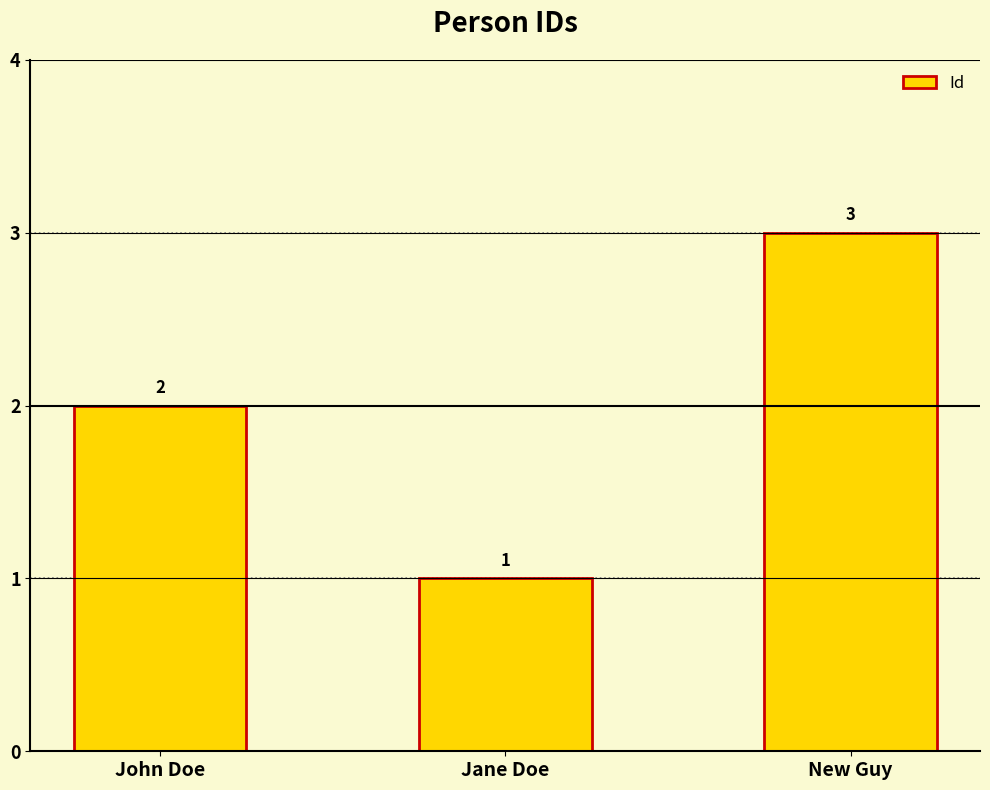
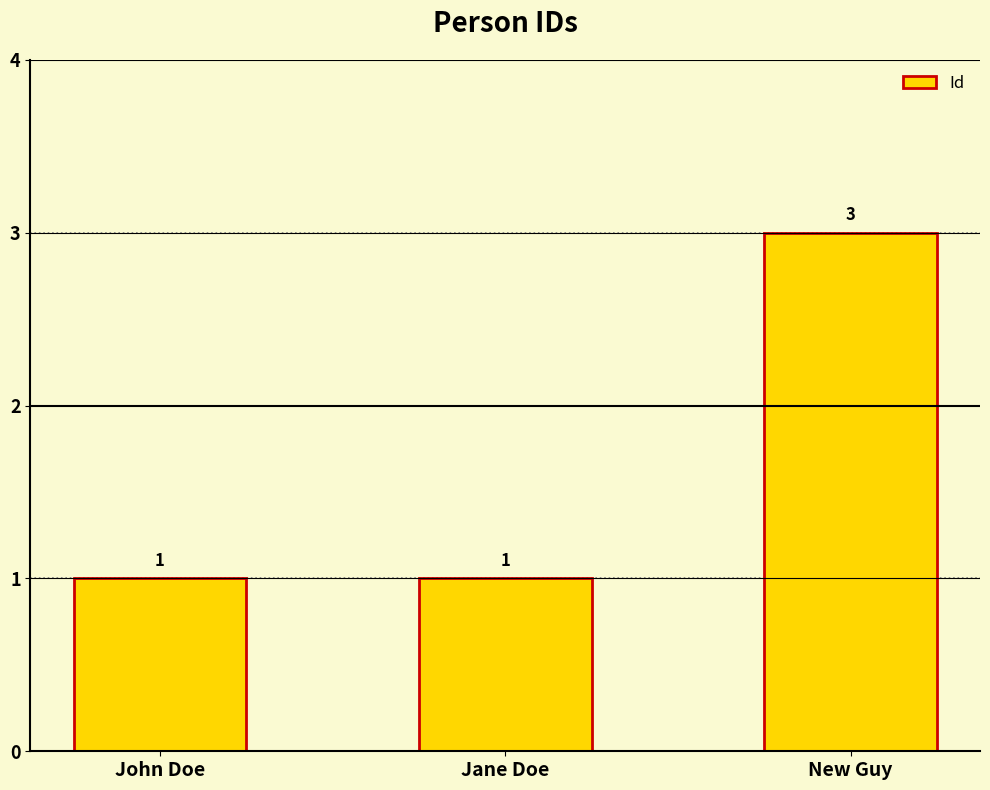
  {
-   "John Doe": 2,
+   "John Doe": 1,
    "Jane Doe": 1,
    "New Guy": 3
  }
